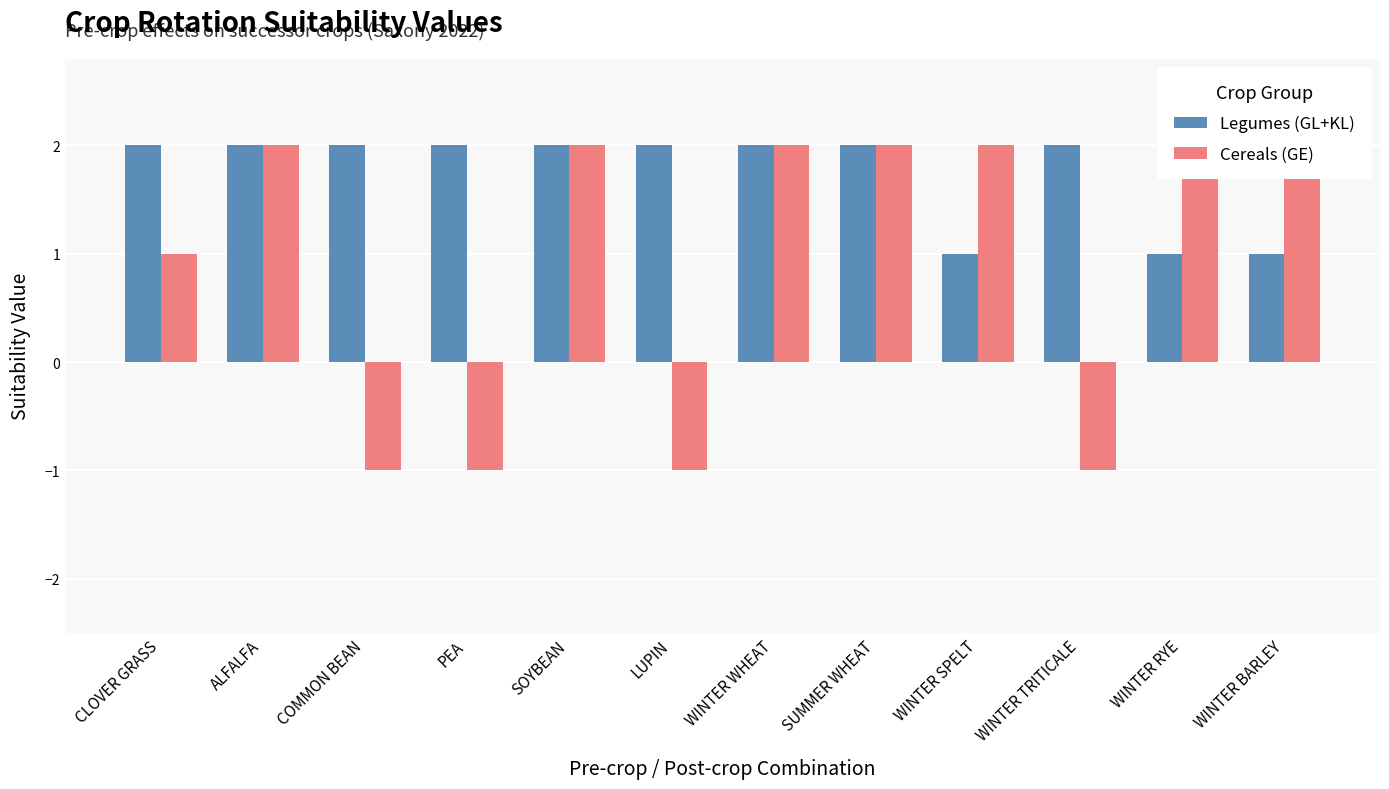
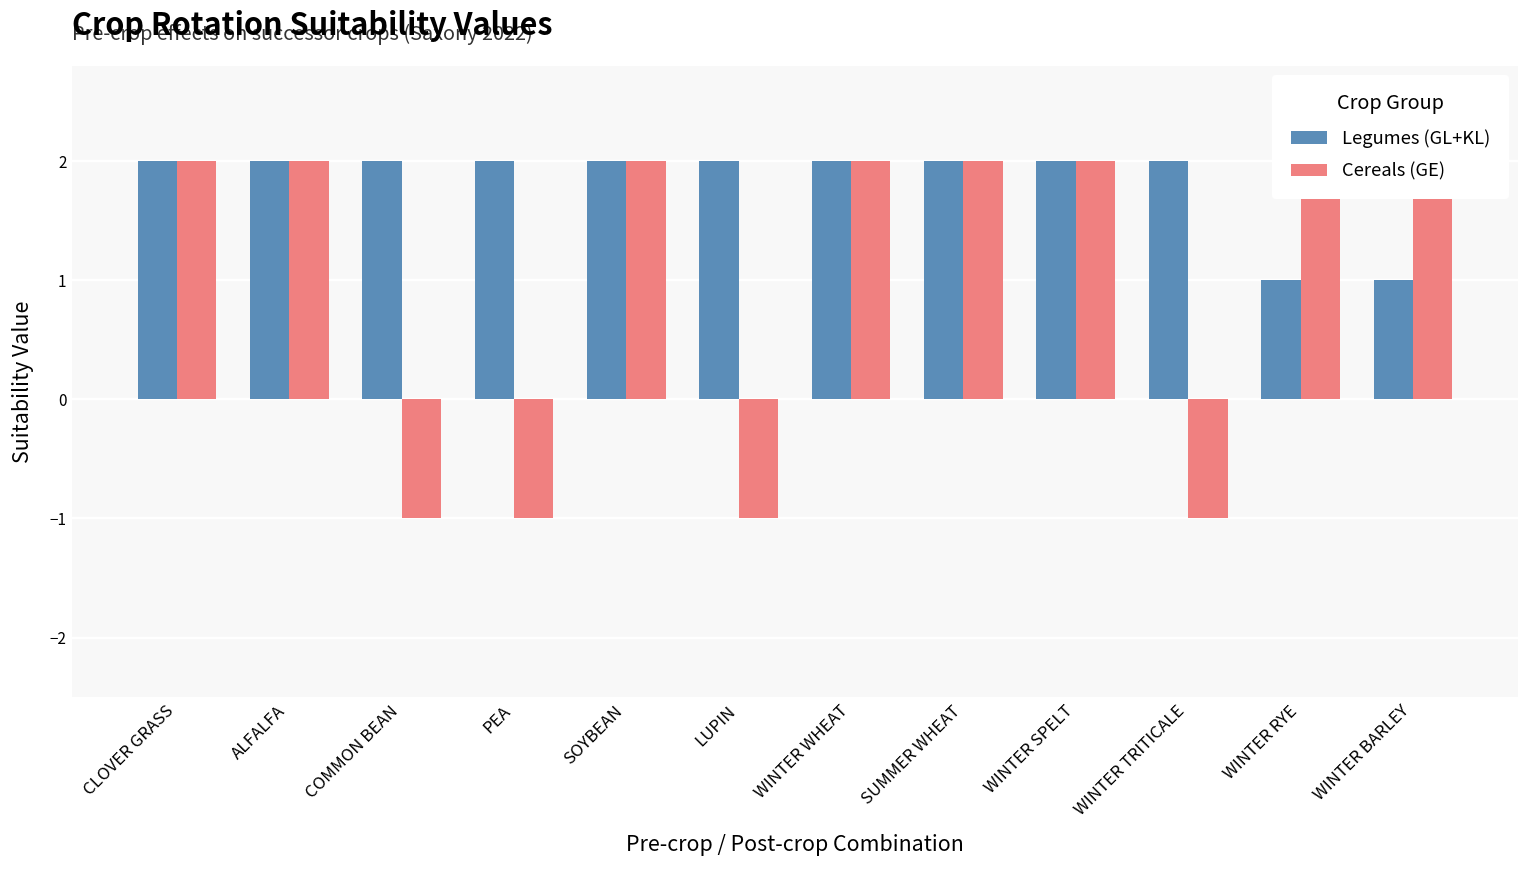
  {
    "Legumes (GL+KL)": {
      "CLOVER GRASS": 2,
      "ALFALFA": 2,
      "COMMON BEAN": 2,
      "PEA": 2,
      "SOYBEAN": 2,
      "LUPIN": 2,
      "WINTER WHEAT": 2,
      "SUMMER WHEAT": 2,
-     "WINTER SPELT": 1,
+     "WINTER SPELT": 2,
      "WINTER TRITICALE": 2,
      "WINTER RYE": 1,
      "WINTER BARLEY": 1
    },
    "Cereals (GE)": {
-     "CLOVER GRASS": 1,
+     "CLOVER GRASS": 2,
      "ALFALFA": 2,
      "COMMON BEAN": -1,
      "PEA": -1,
      "SOYBEAN": 2,
      "LUPIN": -1,
      "WINTER WHEAT": 2,
      "SUMMER WHEAT": 2,
      "WINTER SPELT": 2,
      "WINTER TRITICALE": -1
    }
  }
